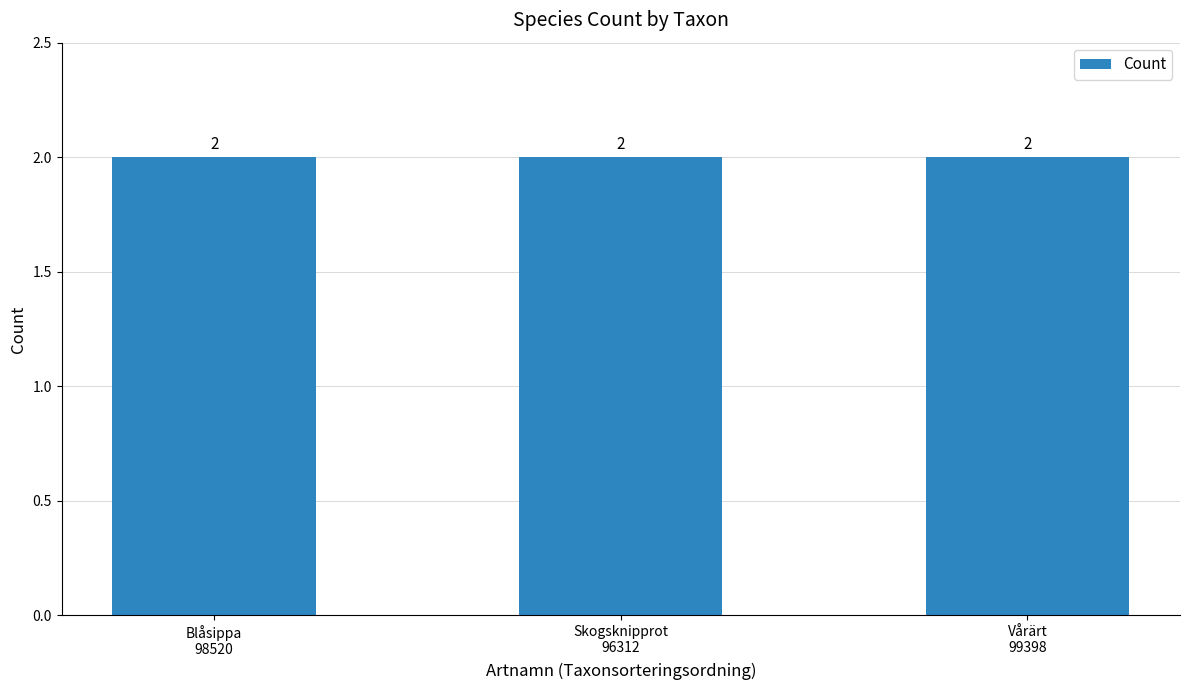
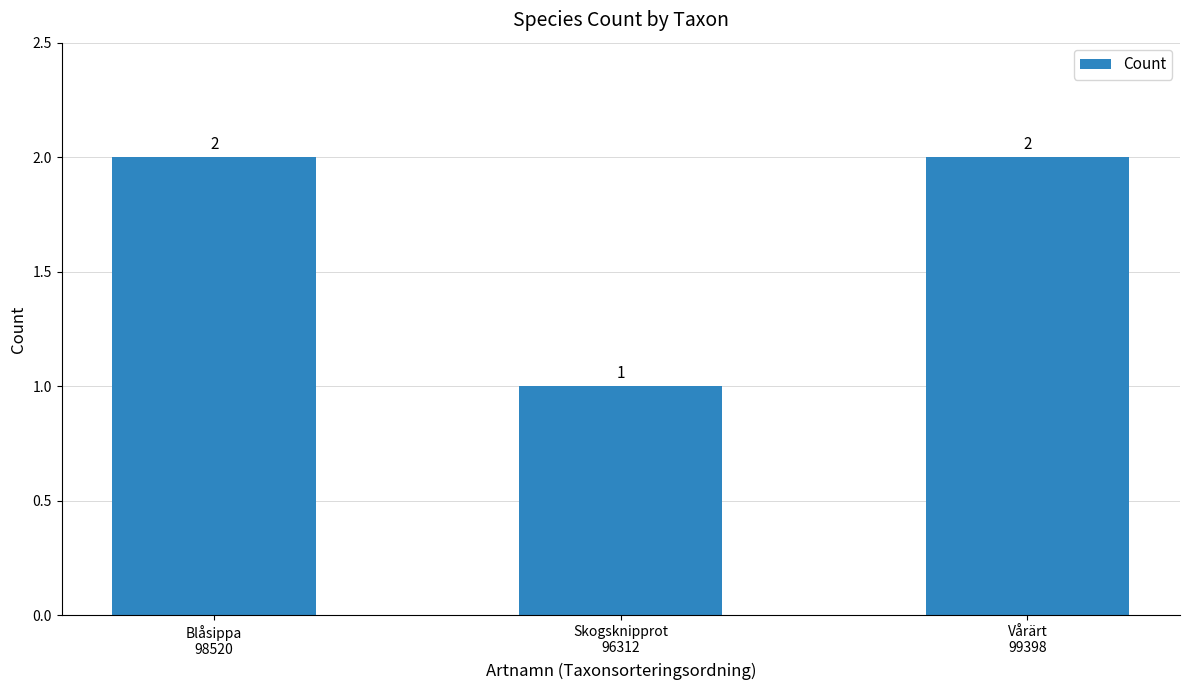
  {
    "Blåsippa 98520": 2,
-   "Skogsknipprot 96312": 2,
+   "Skogsknipprot 96312": 1,
    "Vårärt 99398": 2
  }
